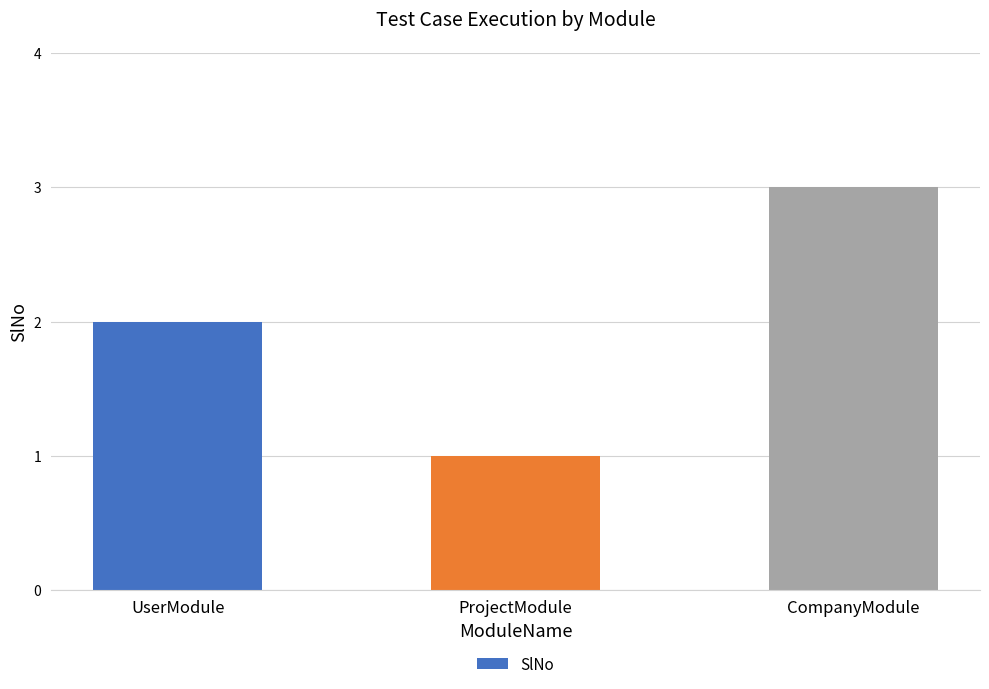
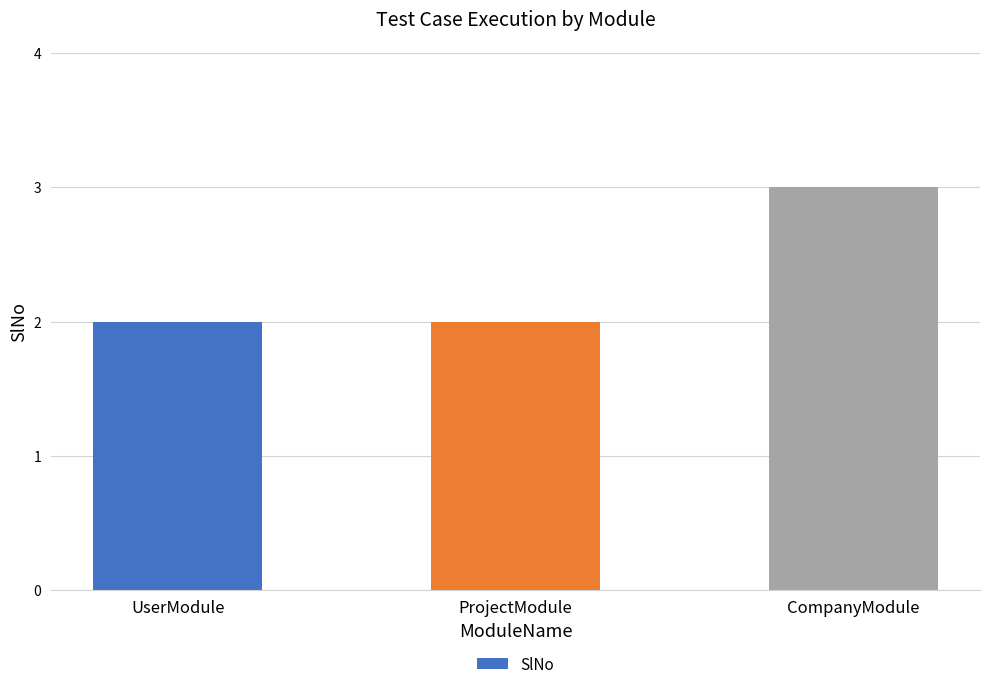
  {
    "UserModule": 2,
-   "ProjectModule": 1,
+   "ProjectModule": 2,
    "CompanyModule": 3
  }
